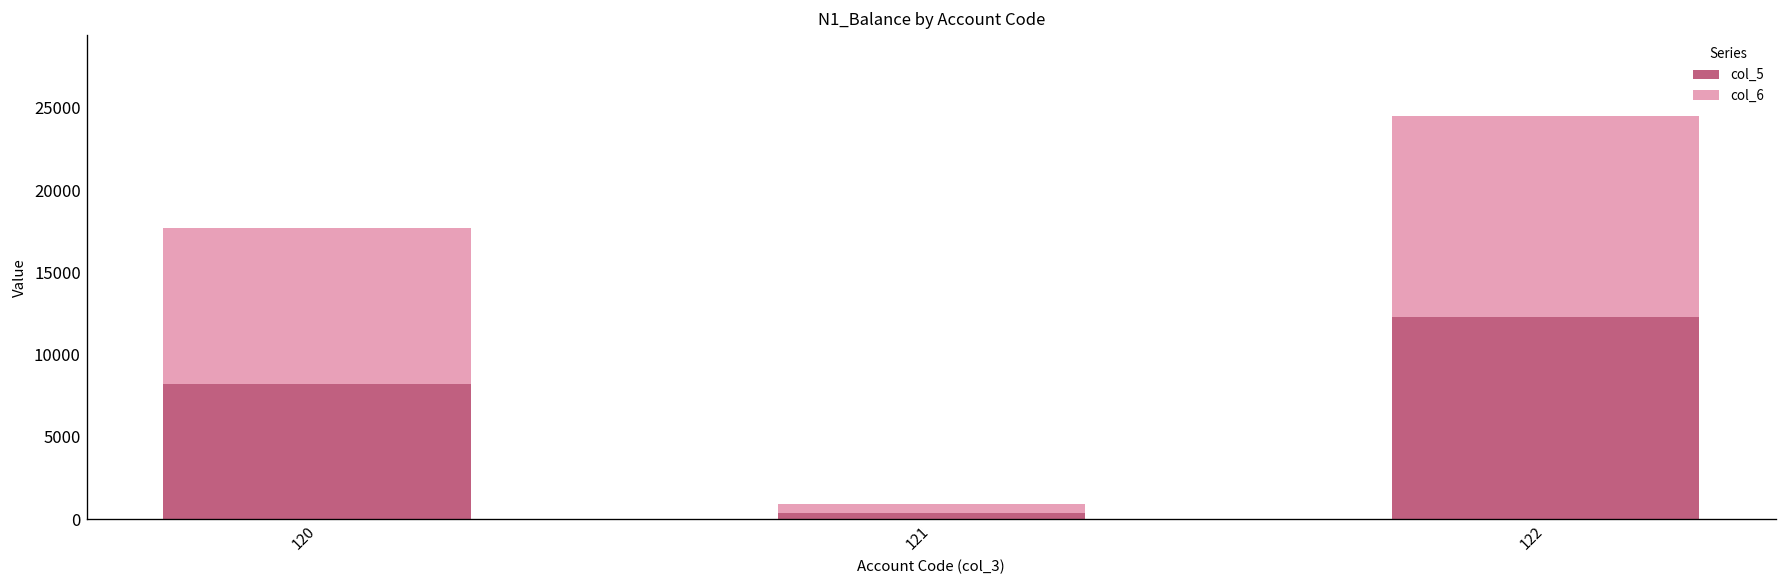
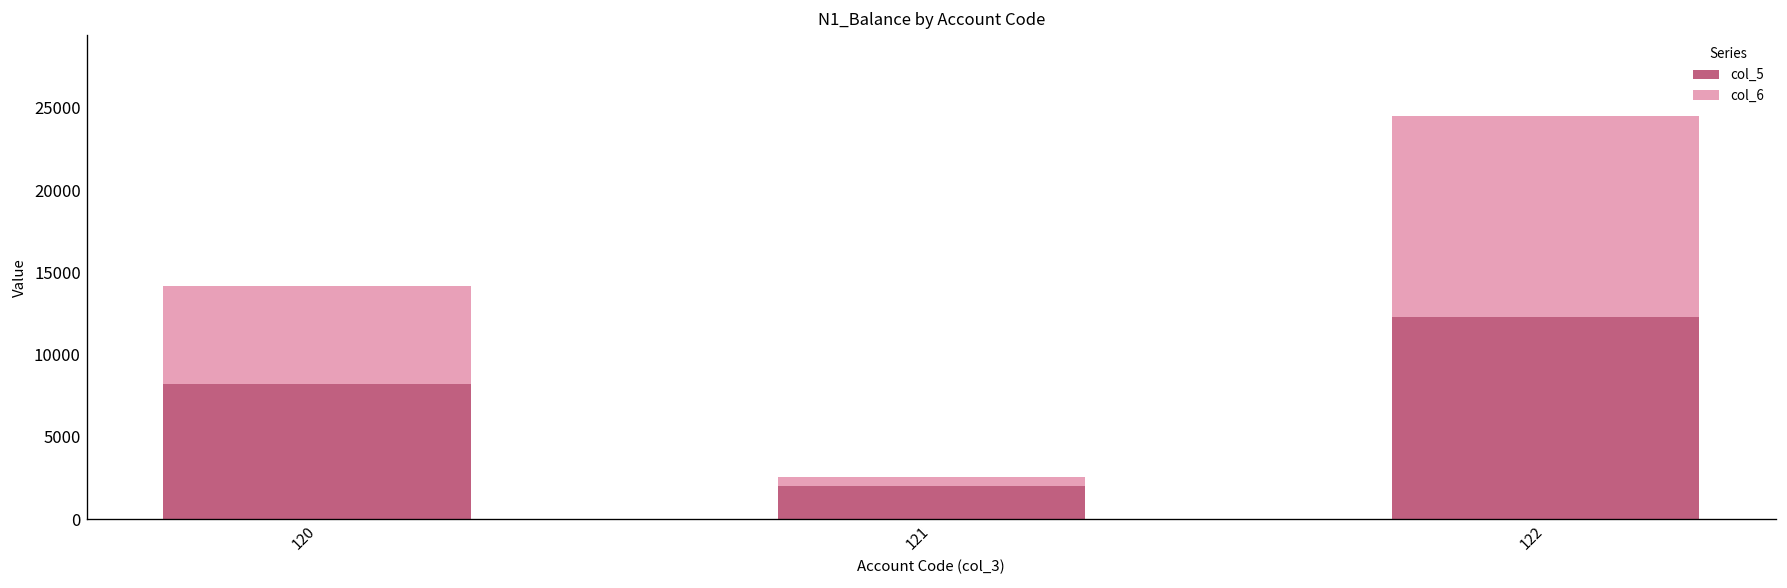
  {
    "col_5": {
      "120": 8200,
-     "121": 400,
+     "121": 2000,
      "122": 12300
    },
    "col_6": {
-     "120": 9500,
+     "120": 6000,
      "121": 600,
      "122": 12300
    }
  }
